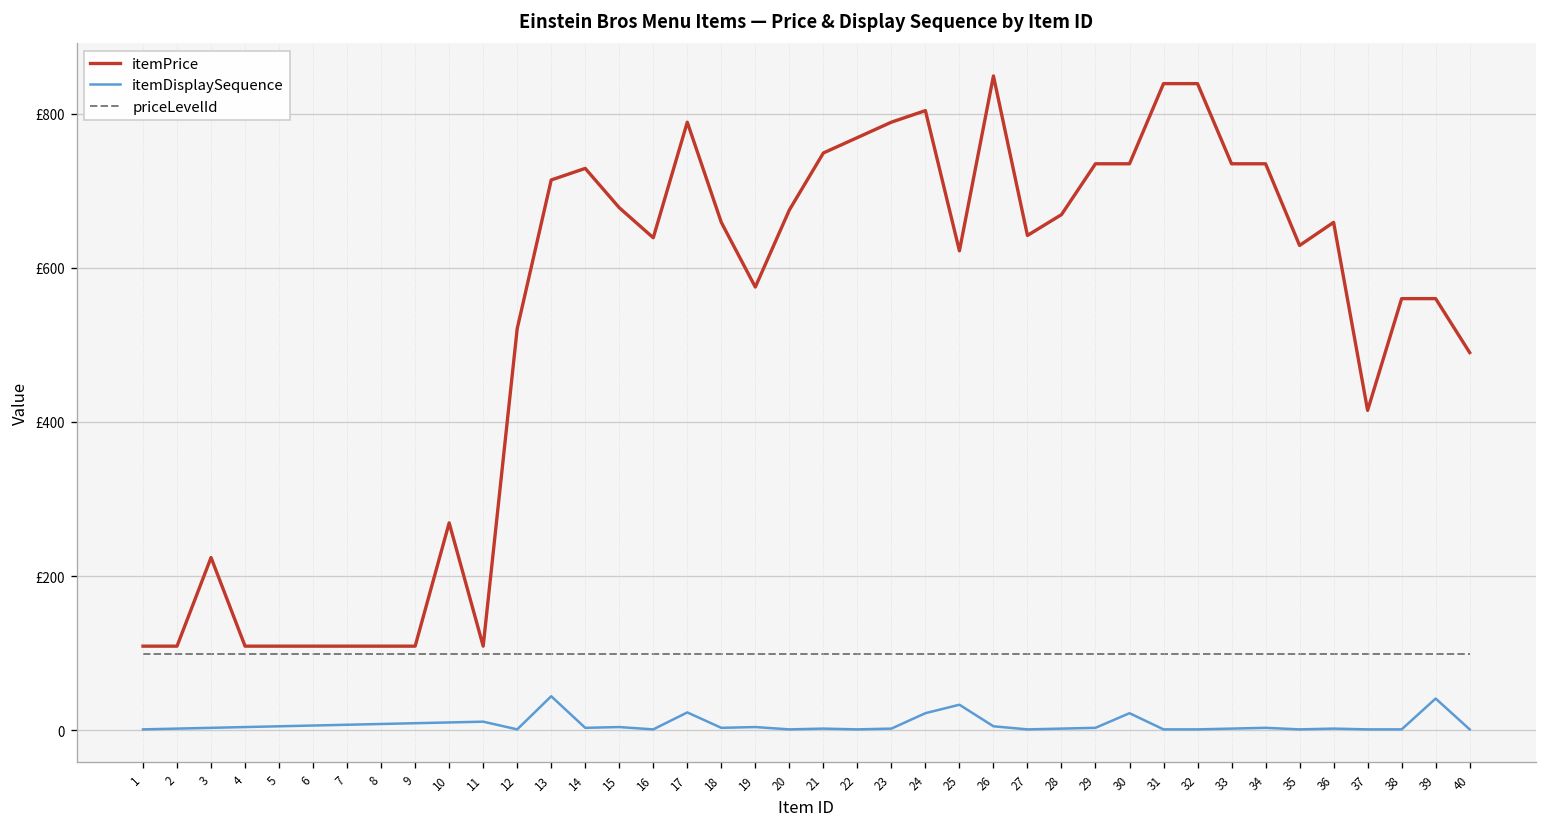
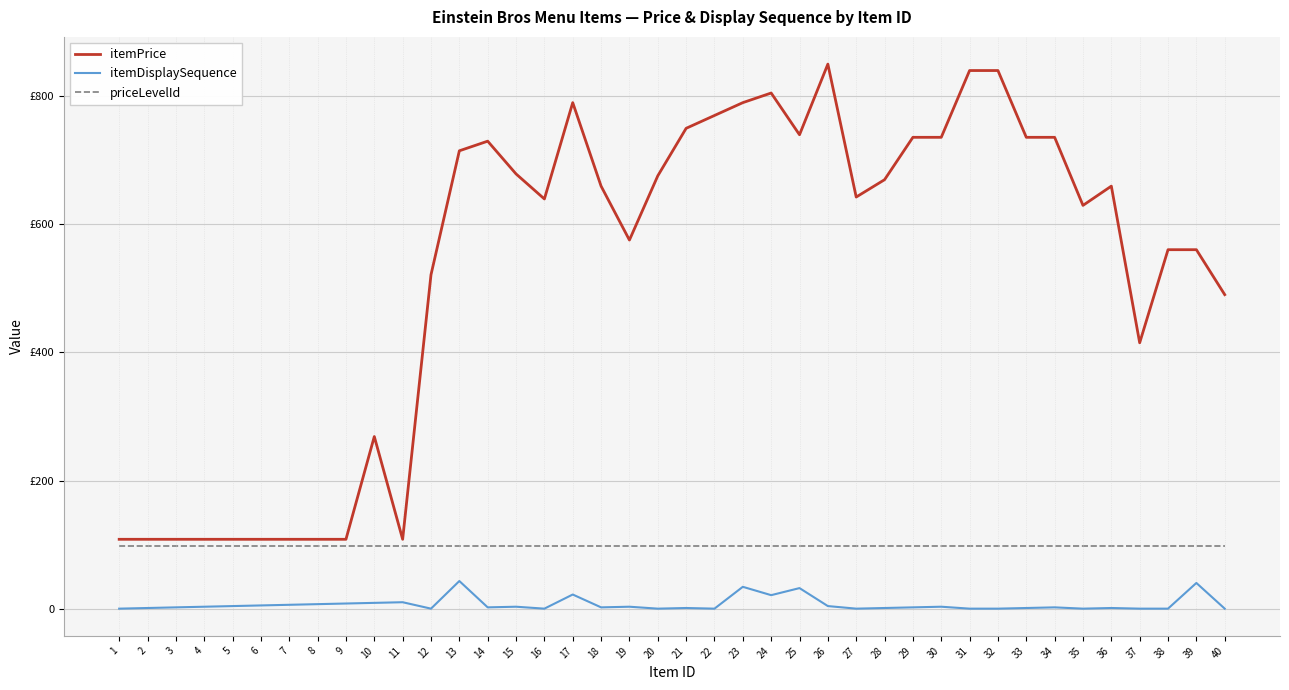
  {
    "itemPrice": {
      "1": "£110",
      "2": "£110",
-     "3": "£220",
+     "3": "£110",
      "4": "£110",
      "5": "£110",
      "6": "£110",
      "7": "£110",
      "8": "£110",
      "9": "£110",
      "10": "£270",
      "11": "£110",
      "12": "£520",
      "13": "£710",
      "14": "£730",
      "15": "£680",
      "16": "£640",
      "17": "£790",
      "18": "£660",
      "19": "£580",
      "20": "£680",
      "21": "£750",
      "22": "£770",
      "23": "£790",
      "24": "£800",
-     "25": "£620",
+     "25": "£740",
      "26": "£850",
      "27": "£640",
      "28": "£670",
      "29": "£740",
      "30": "£740",
      "31": "£840",
      "32": "£840",
      "33": "£740",
      "34": "£740",
      "35": "£630",
      "36": "£660",
      "37": "£420",
      "38": "£560",
      "39": "£560",
      "40": "£490"
    },
    "itemDisplaySequence": {
      "1": "£0",
      "2": "£0",
      "3": "£0",
      "4": "£0",
      "5": "£10",
      "6": "£10",
      "7": "£10",
      "8": "£10",
      "9": "£10",
      "10": "£10",
      "11": "£10",
      "12": "£0",
      "13": "£40",
      "14": "£0",
      "15": "£0",
      "16": "£0",
      "17": "£20",
      "18": "£0",
      "19": "£0",
      "20": "£0",
      "21": "£0",
      "22": "£0",
-     "23": "£0",
+     "23": "£40",
      "24": "£20",
      "25": "£30",
      "26": "£10",
      "27": "£0",
      "28": "£0",
      "29": "£0",
-     "30": "£20",
+     "30": "£0",
      "31": "£0",
      "32": "£0",
      "33": "£0",
      "34": "£0",
      "35": "£0",
      "36": "£0",
      "37": "£0",
      "38": "£0",
      "39": "£40",
      "40": "£0"
    },
    "priceLevelId": {
      "1": "£100",
      "2": "£100",
      "3": "£100",
      "4": "£100",
      "5": "£100",
      "6": "£100",
      "7": "£100",
      "8": "£100",
      "9": "£100",
      "10": "£100",
      "11": "£100",
      "12": "£100",
      "13": "£100",
      "14": "£100",
      "15": "£100",
      "16": "£100",
      "17": "£100",
      "18": "£100",
      "19": "£100",
      "20": "£100",
      "21": "£100",
      "22": "£100",
      "23": "£100",
      "24": "£100",
      "25": "£100",
      "26": "£100",
      "27": "£100",
      "28": "£100",
      "29": "£100",
      "30": "£100",
      "31": "£100",
      "32": "£100",
      "33": "£100",
      "34": "£100",
      "35": "£100",
      "36": "£100",
      "37": "£100",
      "38": "£100",
      "39": "£100",
      "40": "£100"
    }
  }
